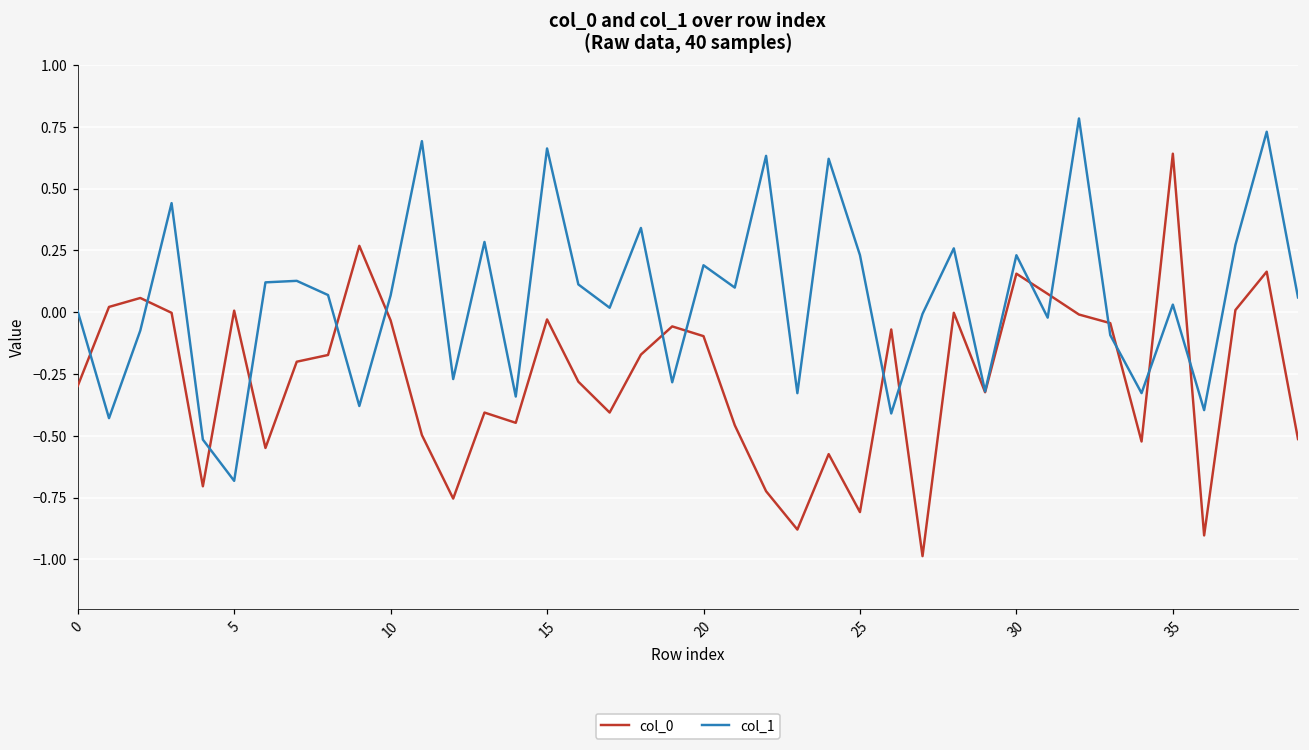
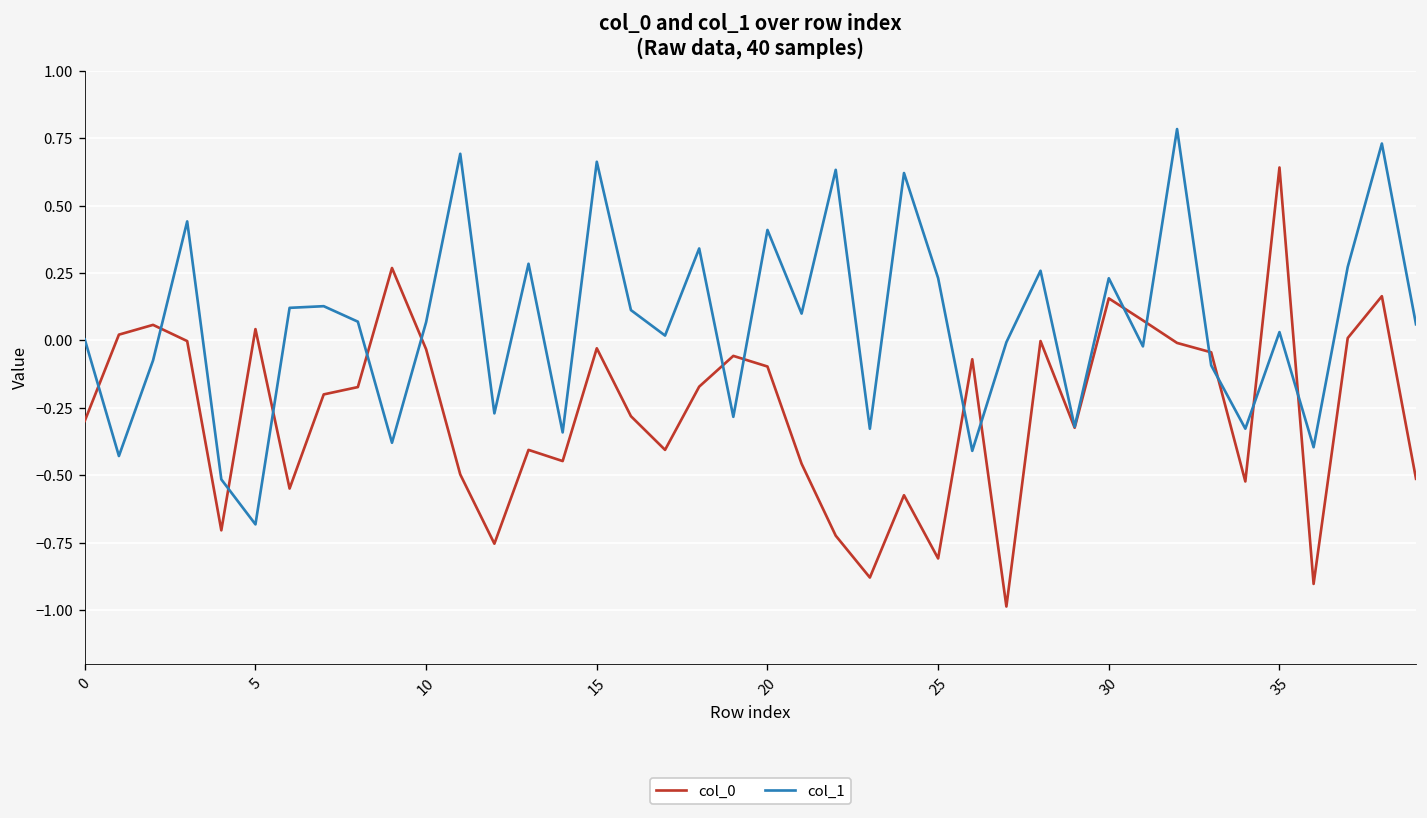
  {
    "col_0": {
      "0": -0.30,
-     "5": 0.01,
+     "5": 0.04,
      "10": -0.03,
      "15": -0.03,
      "20": -0.10,
      "25": -0.81,
      "30": 0.16,
      "35": 0.64
    },
    "col_1": {
      "0": 0.00,
      "5": -0.68,
      "10": 0.07,
      "15": 0.66,
-     "20": 0.19,
+     "20": 0.41,
      "25": 0.23,
      "30": 0.23,
      "35": 0.03
    }
  }
